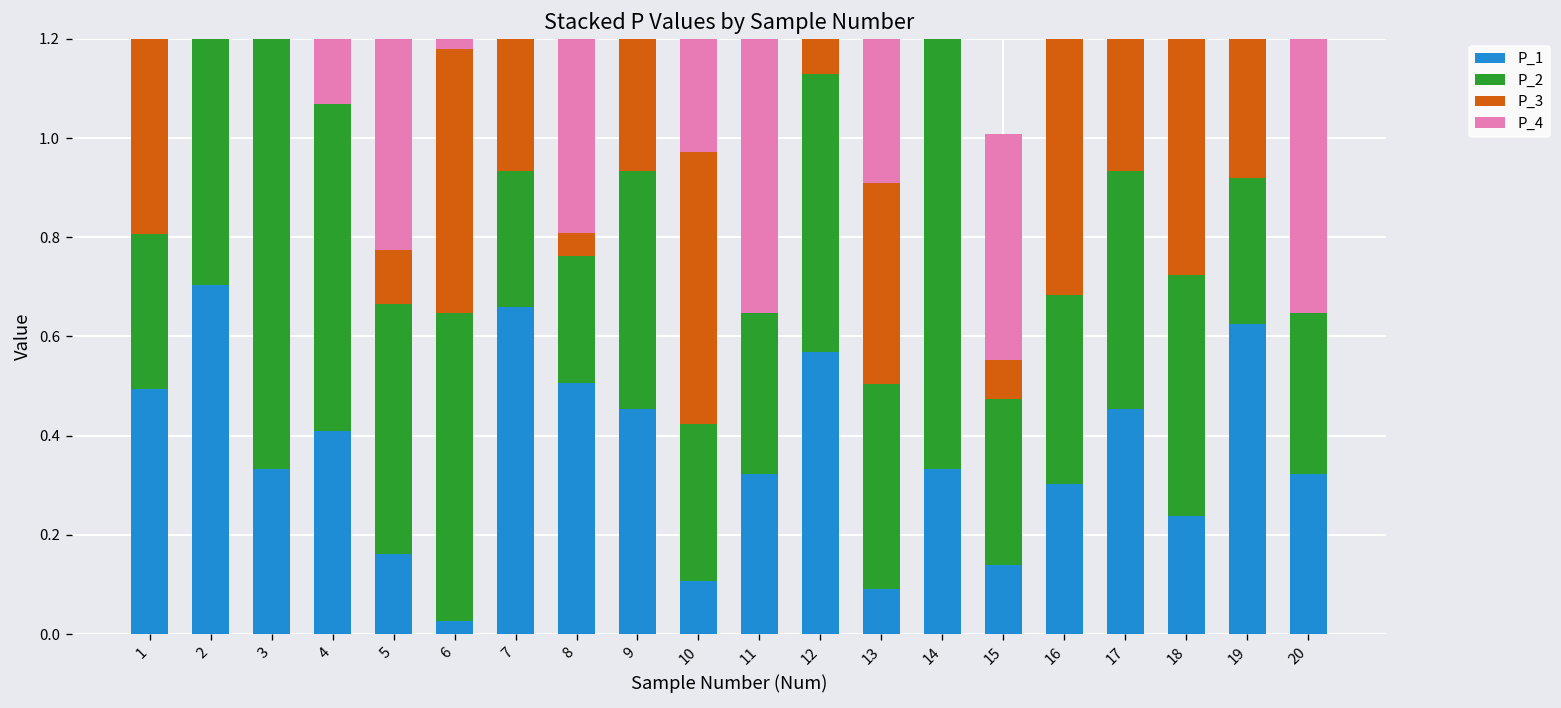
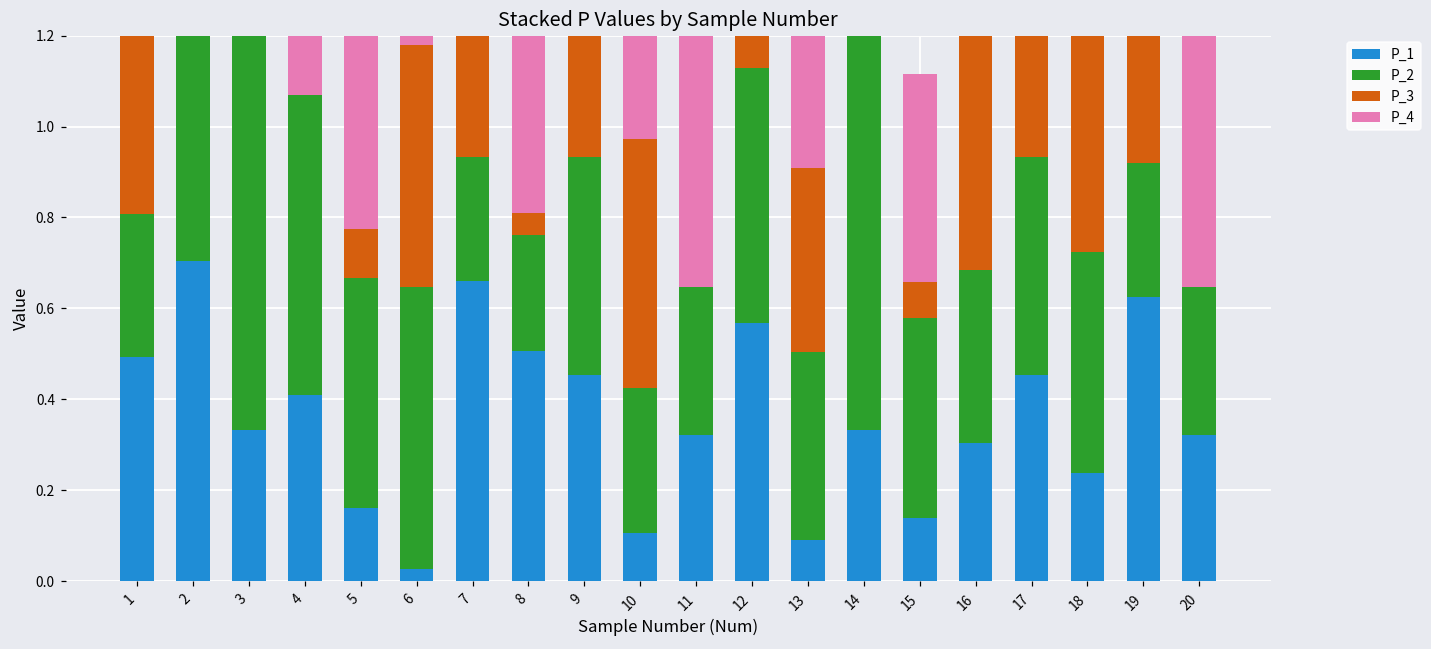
  {
    "P_1": {
      "1": 0.49,
      "2": 0.70,
      "3": 0.33,
      "4": 0.41,
      "5": 0.16,
      "6": 0.03,
      "7": 0.66,
      "8": 0.51,
      "9": 0.45,
      "10": 0.11,
      "11": 0.32,
      "12": 0.57,
      "13": 0.09,
      "14": 0.33,
      "15": 0.14,
      "16": 0.30,
      "17": 0.45,
      "18": 0.24,
      "19": 0.63,
      "20": 0.32
    },
    "P_2": {
      "1": 0.31,
      "4": 0.66,
      "5": 0.50,
      "6": 0.62,
      "7": 0.27,
      "8": 0.26,
      "9": 0.48,
      "10": 0.32,
      "11": 0.33,
      "12": 0.56,
      "13": 0.41,
-     "15": 0.33,
+     "15": 0.44,
      "16": 0.38,
      "17": 0.48,
      "18": 0.49,
      "19": 0.29,
      "20": 0.33
    },
    "P_3": {
      "4": 0.00,
      "5": 0.11,
      "6": 0.53,
      "8": 0.05,
      "10": 0.55,
      "11": 0.00,
      "13": 0.41,
      "15": 0.08,
      "20": 0.00
    },
    "P_4": {
      "15": 0.46
    }
  }
